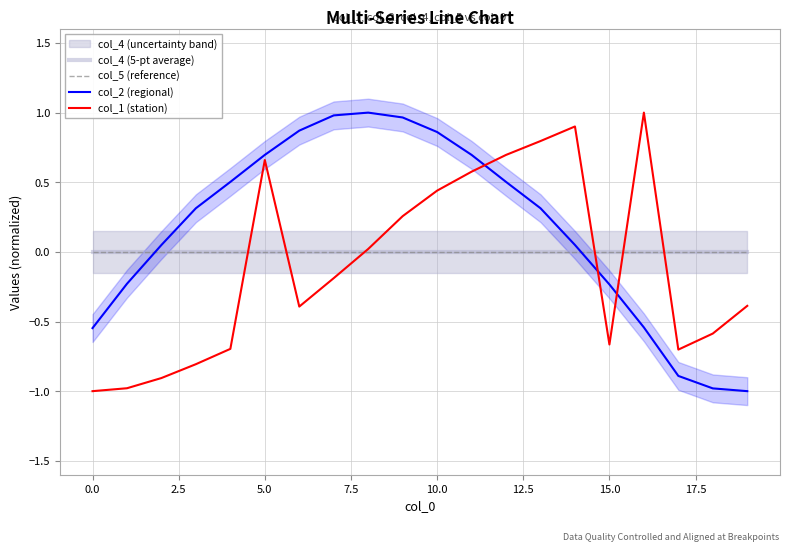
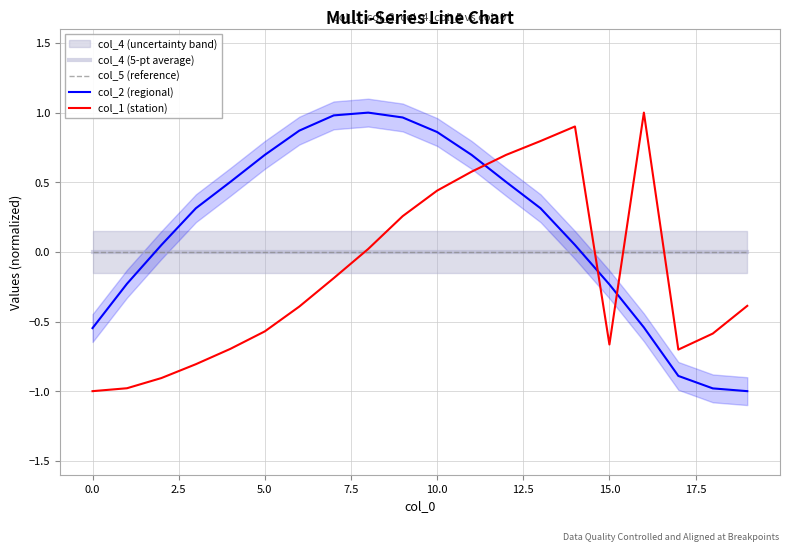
  {
    "col_5 (reference)": {
      "0.0": 0.00,
      "5.0": 0.00,
      "10.0": 0.00,
      "15.0": 0.00
    },
    "col_1 (station)": {
      "0.0": -1.00,
-     "5.0": 0.66,
+     "5.0": -0.57,
      "10.0": 0.44,
      "15.0": -0.66
    }
  }
